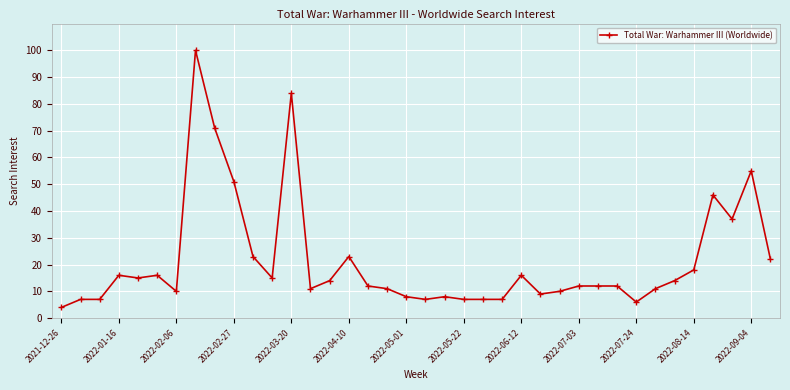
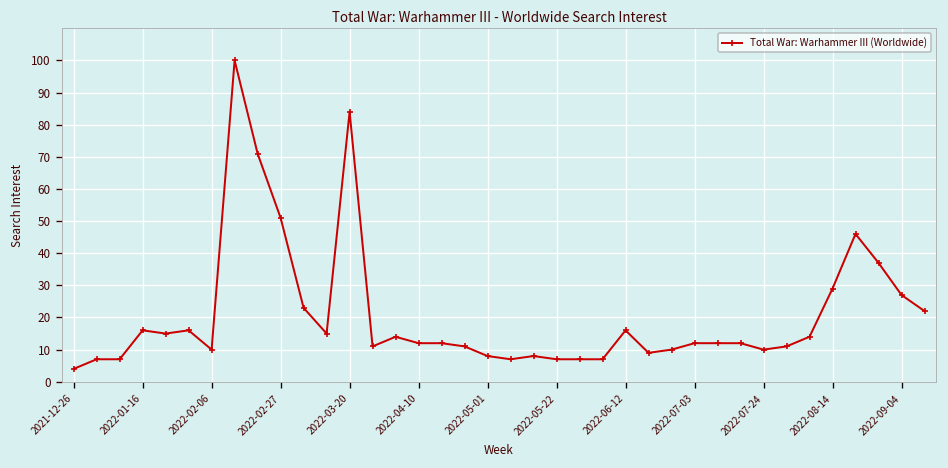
  {
    "2021-12-26": 4,
    "2022-01-16": 16,
    "2022-02-06": 10,
    "2022-02-27": 51,
    "2022-03-20": 84,
-   "2022-04-10": 23,
+   "2022-04-10": 12,
    "2022-05-01": 8,
    "2022-05-22": 7,
    "2022-06-12": 16,
    "2022-07-03": 12,
-   "2022-07-24": 6,
-   "2022-08-14": 18,
-   "2022-09-04": 55
+   "2022-07-24": 10,
+   "2022-08-14": 29,
+   "2022-09-04": 27
  }
